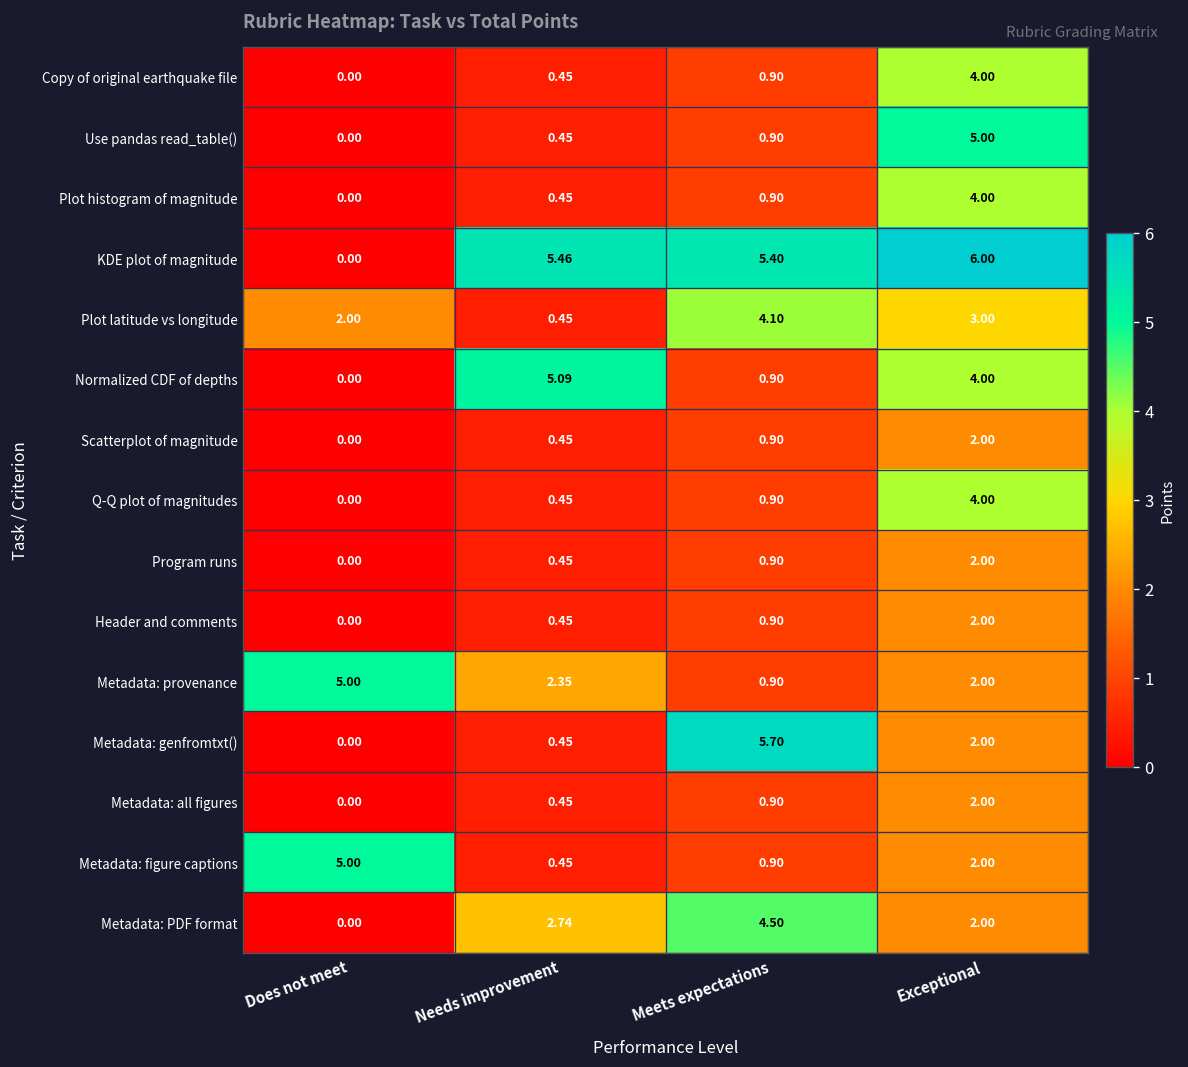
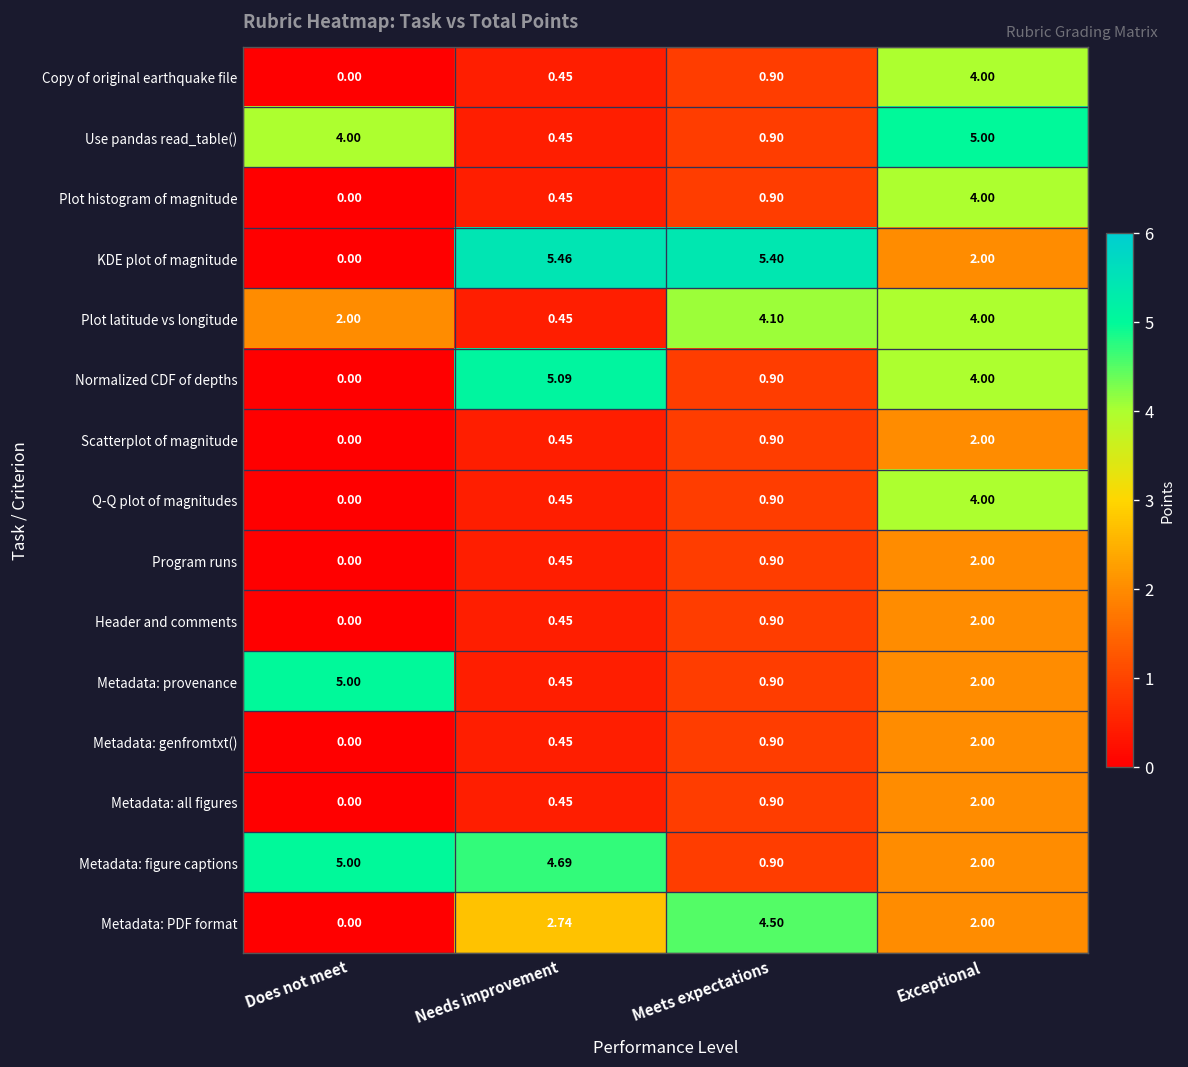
  {
    "Copy of original earthquake file": {
      "Does not meet": 0.00,
      "Needs improvement": 0.45,
      "Meets expectations": 0.90,
      "Exceptional": 4.00
    },
    "Use pandas read_table()": {
-     "Does not meet": 0.00,
+     "Does not meet": 4.00,
      "Needs improvement": 0.45,
      "Meets expectations": 0.90,
      "Exceptional": 5.00
    },
    "Plot histogram of magnitude": {
      "Does not meet": 0.00,
      "Needs improvement": 0.45,
      "Meets expectations": 0.90,
      "Exceptional": 4.00
    },
    "KDE plot of magnitude": {
      "Does not meet": 0.00,
      "Needs improvement": 5.46,
      "Meets expectations": 5.40,
-     "Exceptional": 6.00
+     "Exceptional": 2.00
    },
    "Plot latitude vs longitude": {
      "Does not meet": 2.00,
      "Needs improvement": 0.45,
      "Meets expectations": 4.10,
-     "Exceptional": 3.00
+     "Exceptional": 4.00
    },
    "Normalized CDF of depths": {
      "Does not meet": 0.00,
      "Needs improvement": 5.09,
      "Meets expectations": 0.90,
      "Exceptional": 4.00
    },
    "Scatterplot of magnitude": {
      "Does not meet": 0.00,
      "Needs improvement": 0.45,
      "Meets expectations": 0.90,
      "Exceptional": 2.00
    },
    "Q-Q plot of magnitudes": {
      "Does not meet": 0.00,
      "Needs improvement": 0.45,
      "Meets expectations": 0.90,
      "Exceptional": 4.00
    },
    "Program runs": {
      "Does not meet": 0.00,
      "Needs improvement": 0.45,
      "Meets expectations": 0.90,
      "Exceptional": 2.00
    },
    "Header and comments": {
      "Does not meet": 0.00,
      "Needs improvement": 0.45,
      "Meets expectations": 0.90,
      "Exceptional": 2.00
    },
    "Metadata: provenance": {
      "Does not meet": 5.00,
-     "Needs improvement": 2.35,
+     "Needs improvement": 0.45,
      "Meets expectations": 0.90,
      "Exceptional": 2.00
    },
    "Metadata: genfromtxt()": {
      "Does not meet": 0.00,
      "Needs improvement": 0.45,
-     "Meets expectations": 5.70,
+     "Meets expectations": 0.90,
      "Exceptional": 2.00
    },
    "Metadata: all figures": {
      "Does not meet": 0.00,
      "Needs improvement": 0.45,
      "Meets expectations": 0.90,
      "Exceptional": 2.00
    },
    "Metadata: figure captions": {
      "Does not meet": 5.00,
-     "Needs improvement": 0.45,
+     "Needs improvement": 4.69,
      "Meets expectations": 0.90,
      "Exceptional": 2.00
    },
    "Metadata: PDF format": {
      "Does not meet": 0.00,
      "Needs improvement": 2.74,
      "Meets expectations": 4.50,
      "Exceptional": 2.00
    }
  }
